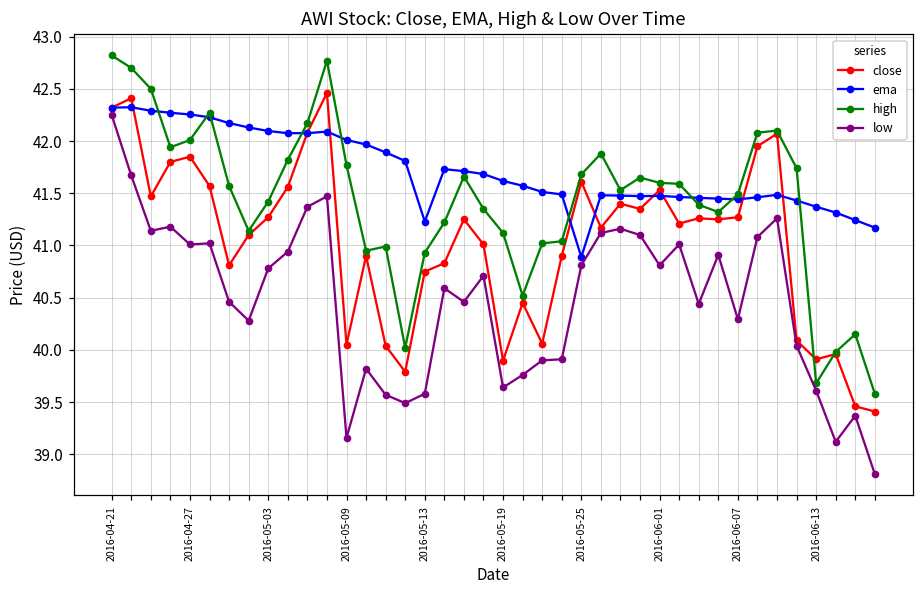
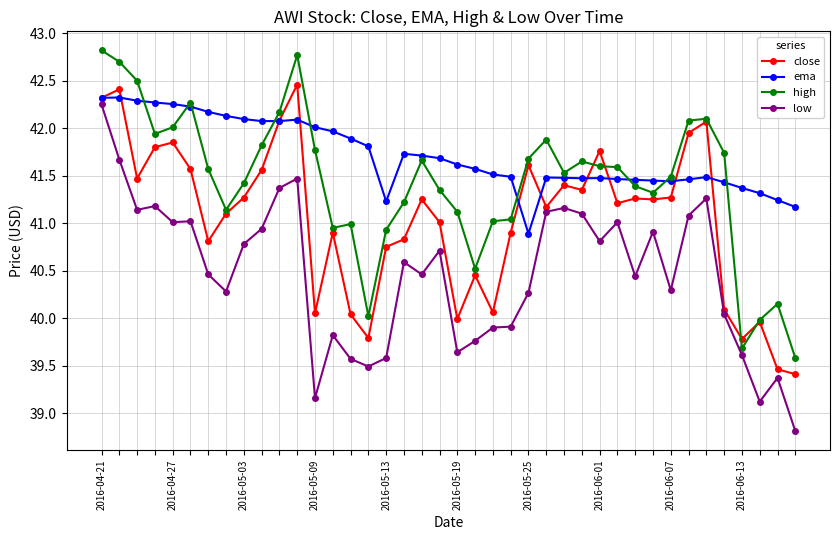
  {
    "close": {
      "2016-04-27": 41.8,
      "2016-05-03": 41.3,
      "2016-05-09": 40.0,
      "2016-05-13": 40.8,
-     "2016-05-19": 39.9,
+     "2016-05-19": 40.0,
      "2016-05-25": 41.6,
-     "2016-06-01": 41.5,
+     "2016-06-01": 41.8,
      "2016-06-07": 41.3,
-     "2016-06-13": 39.9
+     "2016-06-13": 39.8
    },
    "ema": {
      "2016-04-27": 42.3,
      "2016-05-03": 42.1,
      "2016-05-09": 42.0,
      "2016-05-13": 41.2,
      "2016-05-19": 41.6,
      "2016-05-25": 40.9,
      "2016-06-01": 41.5,
      "2016-06-07": 41.4,
      "2016-06-13": 41.4
    },
    "high": {
      "2016-04-21": 42.8,
      "2016-04-27": 42.0,
      "2016-05-03": 41.4,
      "2016-05-09": 41.8,
      "2016-05-13": 40.9,
      "2016-05-19": 41.1,
      "2016-05-25": 41.7,
      "2016-06-01": 41.6,
      "2016-06-07": 41.5,
      "2016-06-13": 39.7
    },
    "low": {
      "2016-04-21": 42.3,
      "2016-04-27": 41.0,
      "2016-05-03": 40.8,
      "2016-05-09": 39.2,
      "2016-05-13": 39.6,
      "2016-05-19": 39.6,
-     "2016-05-25": 40.8,
+     "2016-05-25": 40.3,
      "2016-06-01": 40.8,
      "2016-06-07": 40.3,
      "2016-06-13": 39.6
    }
  }
